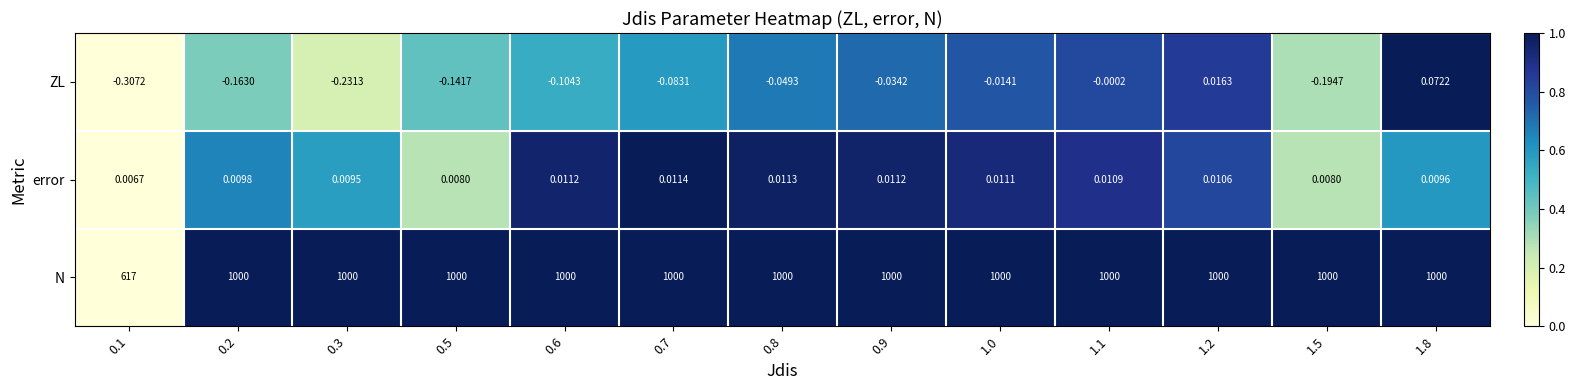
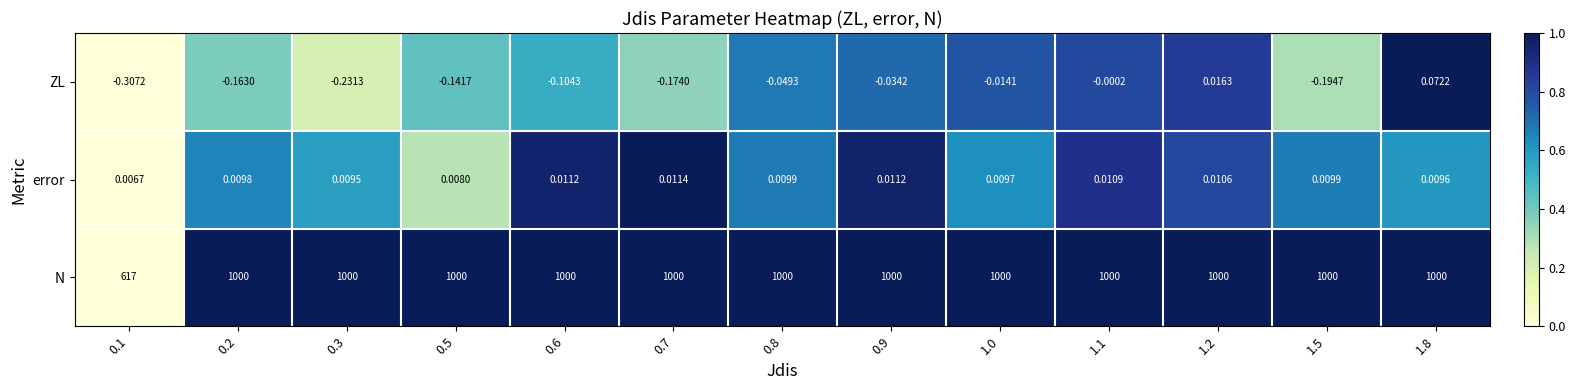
  {
    "ZL": {
      "0.1": -0.3072,
      "0.2": -0.1630,
      "0.3": -0.2313,
      "0.5": -0.1417,
      "0.6": -0.1043,
-     "0.7": -0.0831,
+     "0.7": -0.1740,
      "0.8": -0.0493,
      "0.9": -0.0342,
      "1.0": -0.0141,
      "1.1": -0.0002,
      "1.2": 0.0163,
      "1.5": -0.1947,
      "1.8": 0.0722
    },
    "error": {
      "0.1": 0.0067,
      "0.2": 0.0098,
      "0.3": 0.0095,
      "0.5": 0.0080,
      "0.6": 0.0112,
      "0.7": 0.0114,
-     "0.8": 0.0113,
+     "0.8": 0.0099,
      "0.9": 0.0112,
-     "1.0": 0.0111,
+     "1.0": 0.0097,
      "1.1": 0.0109,
      "1.2": 0.0106,
-     "1.5": 0.0080,
+     "1.5": 0.0099,
      "1.8": 0.0096
    },
    "N": {
      "0.1": 617,
      "0.2": 1000,
      "0.3": 1000,
      "0.5": 1000,
      "0.6": 1000,
      "0.7": 1000,
      "0.8": 1000,
      "0.9": 1000,
      "1.0": 1000,
      "1.1": 1000,
      "1.2": 1000,
      "1.5": 1000,
      "1.8": 1000
    }
  }
